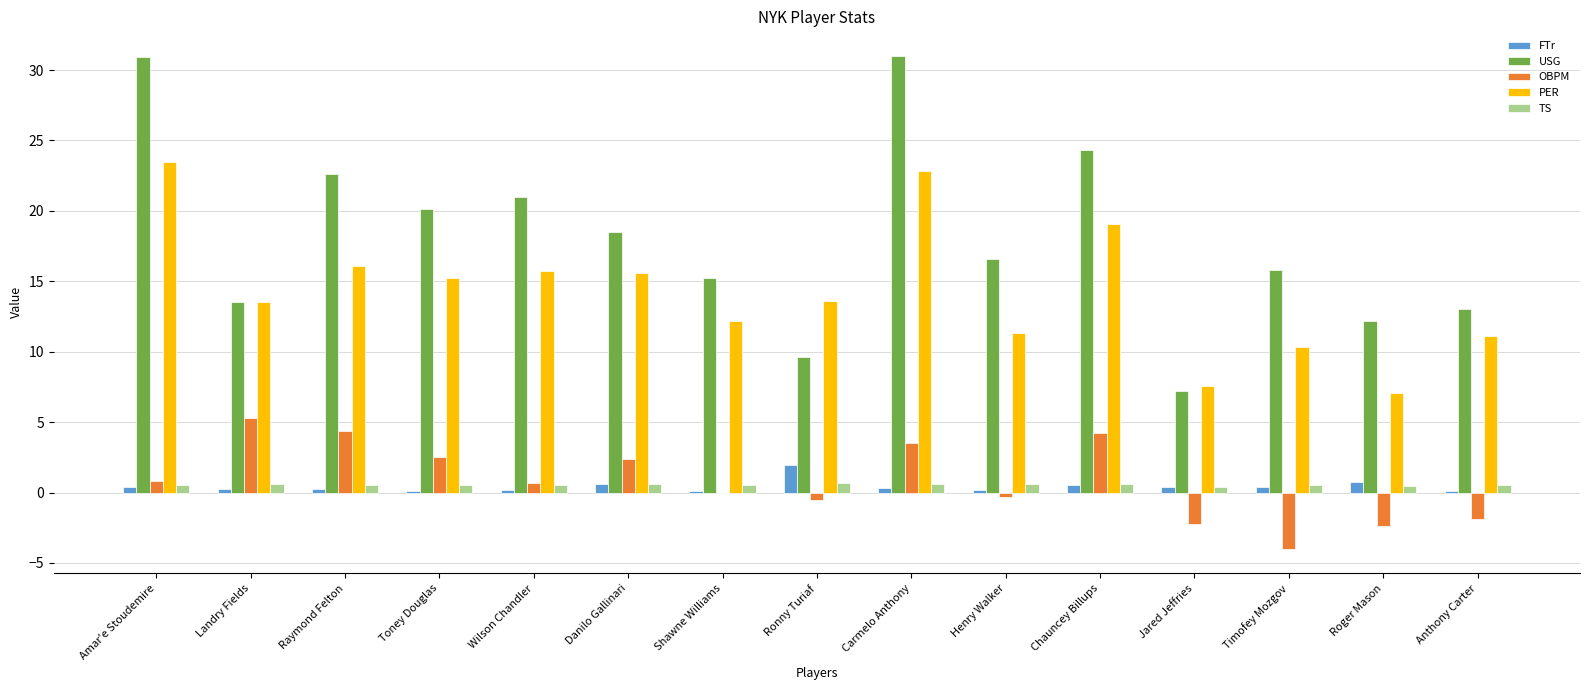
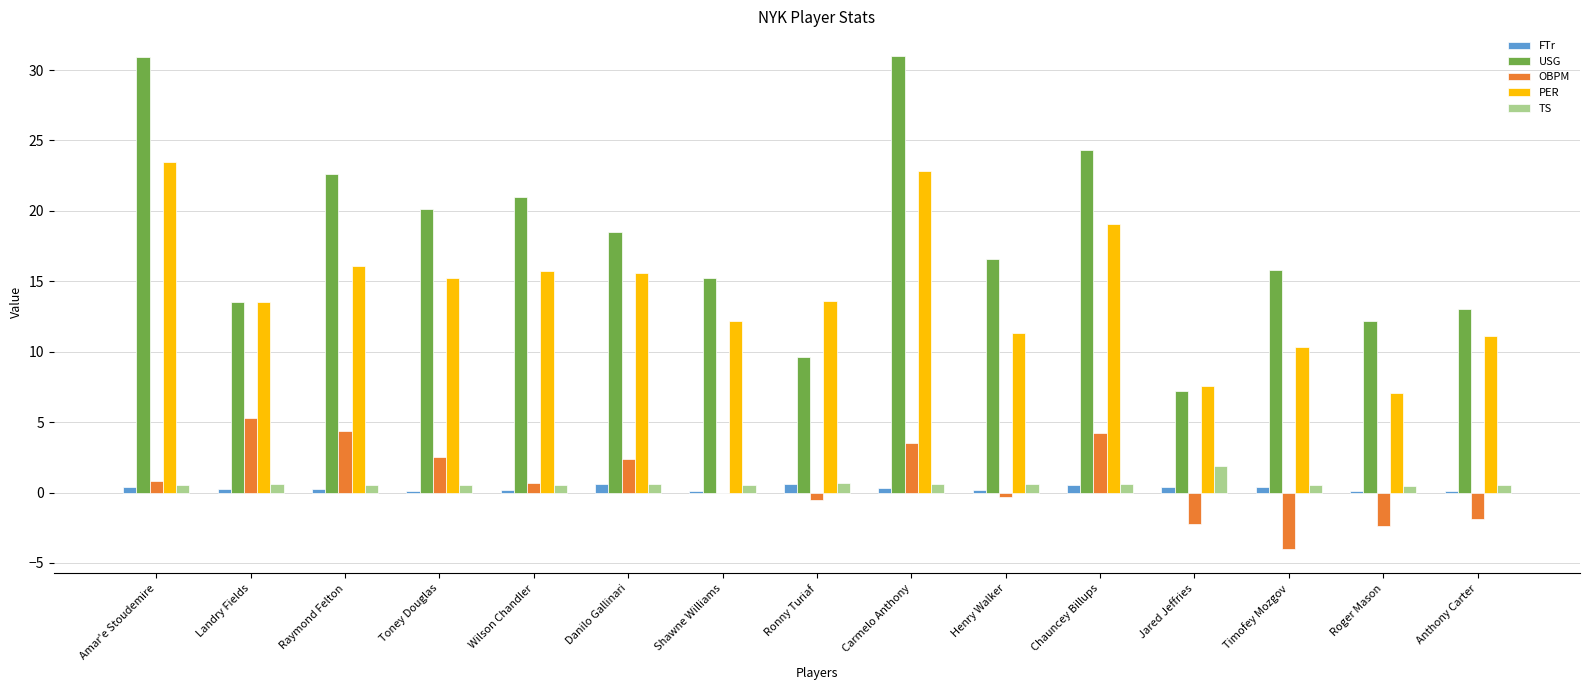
  {
    "FTr": {
      "Amar'e Stoudemire": 0.4,
      "Landry Fields": 0.2,
      "Raymond Felton": 0.2,
      "Danilo Gallinari": 0.6,
-     "Ronny Turiaf": 2.0,
+     "Ronny Turiaf": 0.6,
      "Carmelo Anthony": 0.4,
      "Henry Walker": 0.2,
      "Chauncey Billups": 0.5,
      "Jared Jeffries": 0.4,
      "Timofey Mozgov": 0.4,
-     "Roger Mason": 0.8
+     "Roger Mason": 0.1
    },
    "USG": {
      "Amar'e Stoudemire": 30.9,
      "Landry Fields": 13.5,
      "Raymond Felton": 22.6,
      "Toney Douglas": 20.1,
      "Wilson Chandler": 21.0,
      "Danilo Gallinari": 18.5,
      "Shawne Williams": 15.2,
      "Ronny Turiaf": 9.6,
      "Carmelo Anthony": 31.0,
      "Henry Walker": 16.6,
      "Chauncey Billups": 24.3,
      "Jared Jeffries": 7.2,
      "Timofey Mozgov": 15.8,
      "Roger Mason": 12.2,
      "Anthony Carter": 13.0
    },
    "OBPM": {
      "Amar'e Stoudemire": 0.8,
      "Landry Fields": 5.3,
      "Raymond Felton": 4.4,
      "Toney Douglas": 2.5,
      "Wilson Chandler": 0.7,
      "Danilo Gallinari": 2.4,
      "Shawne Williams": 0.0,
      "Ronny Turiaf": -0.5,
      "Carmelo Anthony": 3.5,
      "Henry Walker": -0.3,
      "Chauncey Billups": 4.2,
      "Jared Jeffries": -2.2,
      "Timofey Mozgov": -4.0,
      "Roger Mason": -2.4,
      "Anthony Carter": -1.9
    },
    "PER": {
      "Amar'e Stoudemire": 23.5,
      "Landry Fields": 13.5,
      "Raymond Felton": 16.1,
      "Toney Douglas": 15.2,
      "Wilson Chandler": 15.7,
      "Danilo Gallinari": 15.6,
      "Shawne Williams": 12.2,
      "Ronny Turiaf": 13.6,
      "Carmelo Anthony": 22.8,
      "Henry Walker": 11.3,
      "Chauncey Billups": 19.1,
      "Jared Jeffries": 7.6,
      "Timofey Mozgov": 10.3,
      "Roger Mason": 7.1,
      "Anthony Carter": 11.1
    },
    "TS": {
      "Amar'e Stoudemire": 0.6,
      "Landry Fields": 0.6,
      "Raymond Felton": 0.5,
      "Toney Douglas": 0.5,
      "Wilson Chandler": 0.5,
      "Danilo Gallinari": 0.6,
      "Shawne Williams": 0.6,
      "Ronny Turiaf": 0.6,
      "Carmelo Anthony": 0.6,
      "Henry Walker": 0.6,
      "Chauncey Billups": 0.6,
-     "Jared Jeffries": 0.4,
+     "Jared Jeffries": 1.9,
      "Timofey Mozgov": 0.5,
      "Roger Mason": 0.5,
      "Anthony Carter": 0.5
    }
  }
